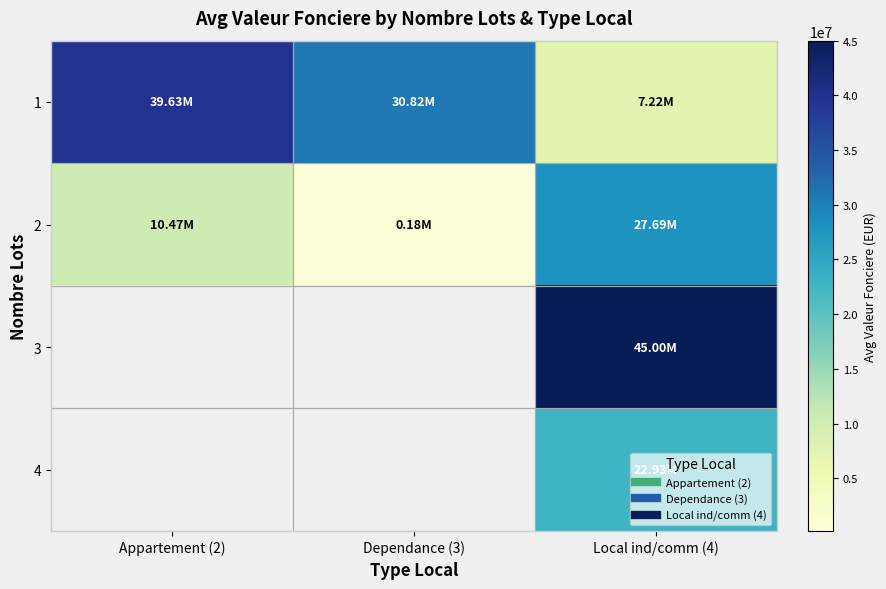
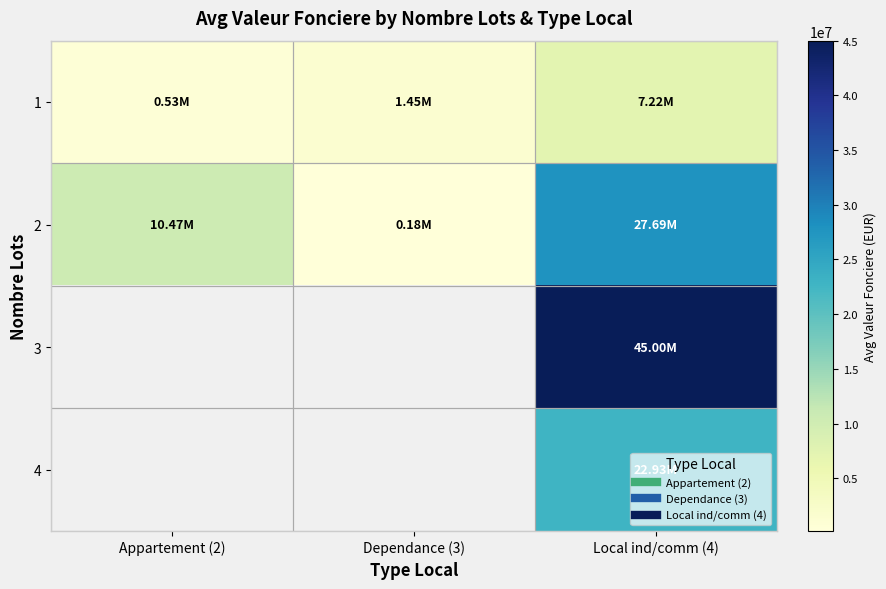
  {
    "1": {
-     "Appartement (2)": "39.63M",
-     "Dependance (3)": "30.82M",
+     "Appartement (2)": "0.53M",
+     "Dependance (3)": "1.45M",
      "Local ind/comm (4)": "7.22M"
    },
    "2": {
      "Appartement (2)": "10.47M",
      "Dependance (3)": "0.18M",
      "Local ind/comm (4)": "27.69M"
    },
    "3": {
      "Local ind/comm (4)": "45.00M"
    }
  }
